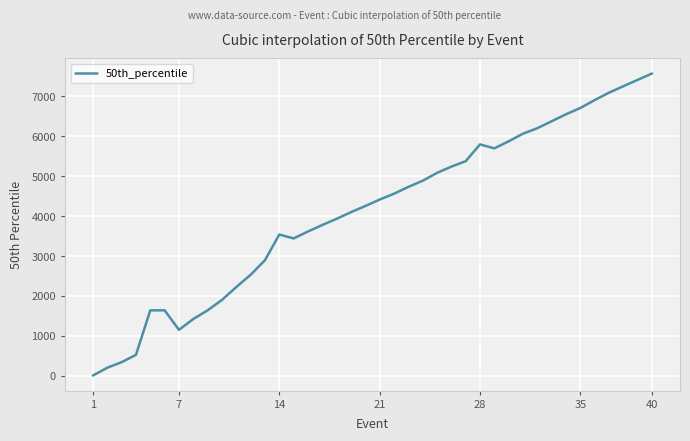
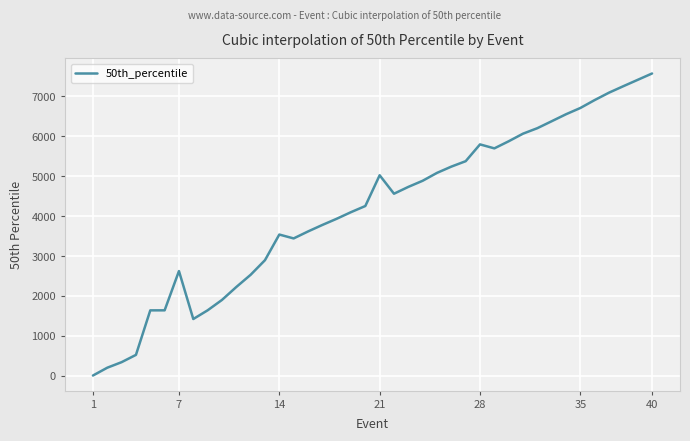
  {
    "1": 0,
-   "7": 1200,
+   "7": 2600,
    "14": 3500,
-   "21": 4400,
+   "21": 5000,
    "28": 5800,
    "35": 6700,
    "40": 7600
  }
